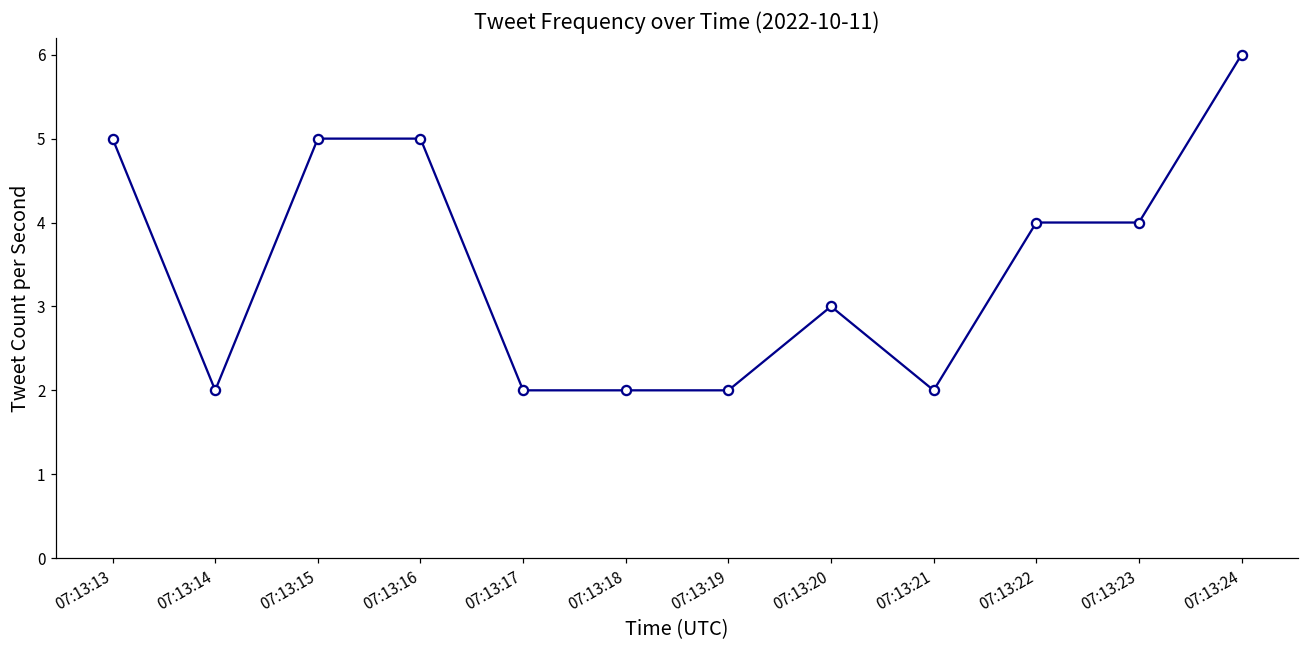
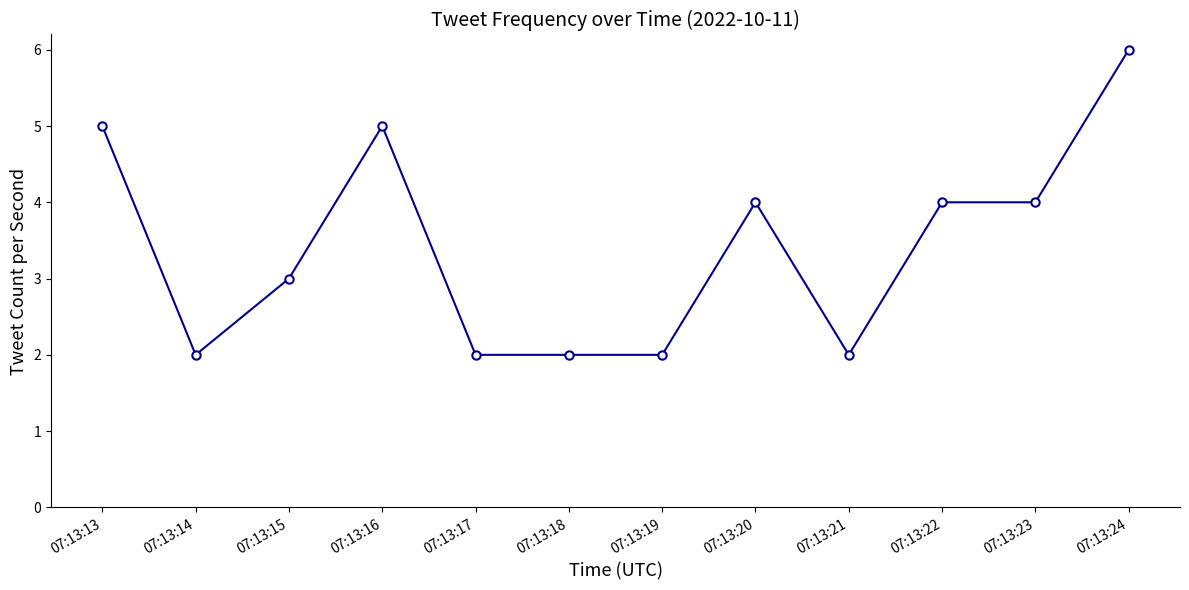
  {
    "07:13:13": 5,
    "07:13:14": 2,
-   "07:13:15": 5,
+   "07:13:15": 3,
    "07:13:16": 5,
    "07:13:17": 2,
    "07:13:18": 2,
    "07:13:19": 2,
-   "07:13:20": 3,
+   "07:13:20": 4,
    "07:13:21": 2,
    "07:13:22": 4,
    "07:13:23": 4,
    "07:13:24": 6
  }
